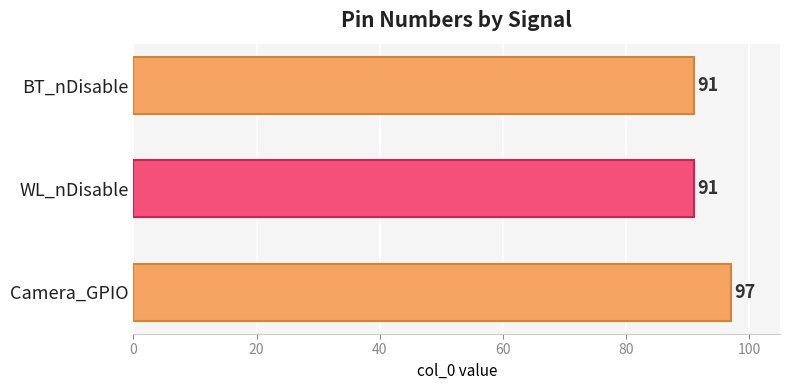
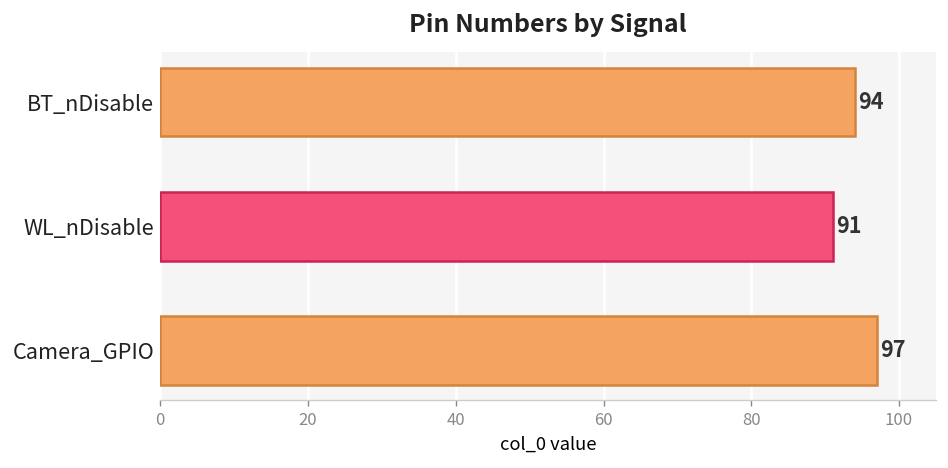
  {
-   "BT_nDisable": 91,
+   "BT_nDisable": 94,
    "WL_nDisable": 91,
    "Camera_GPIO": 97
  }
